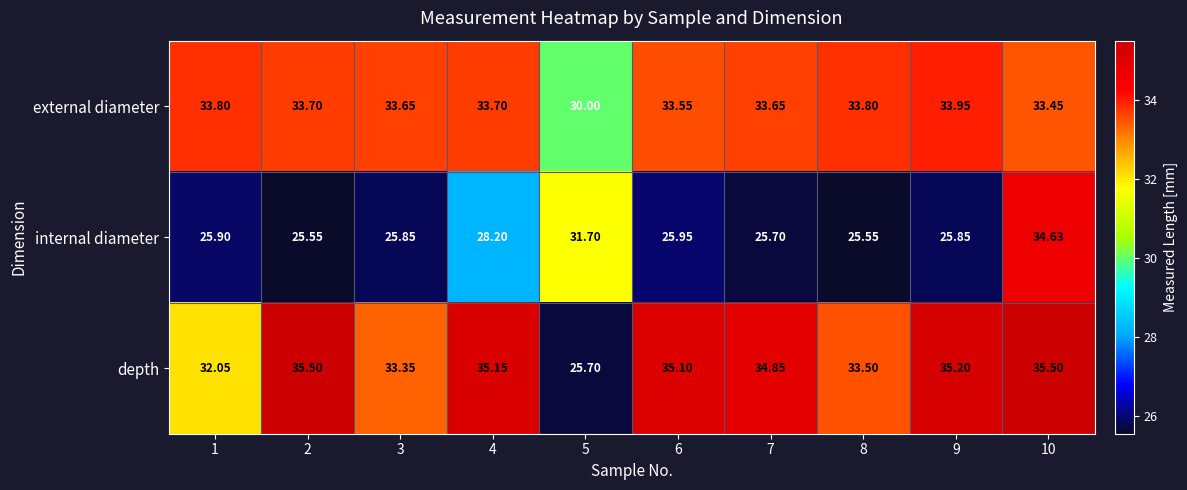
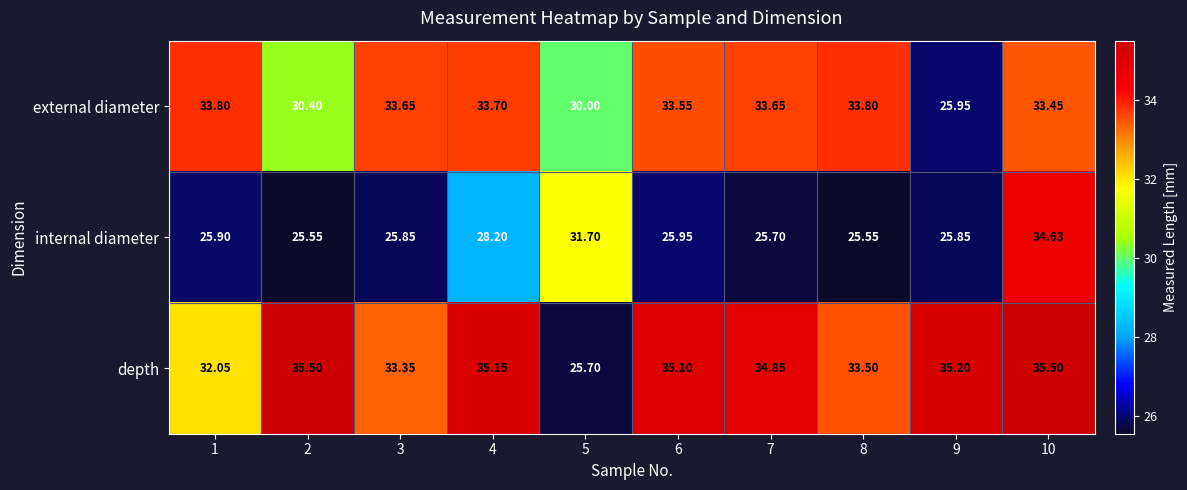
  {
    "external diameter": {
      "1": 33.80,
-     "2": 33.70,
+     "2": 30.40,
      "3": 33.65,
      "4": 33.70,
      "5": 30.00,
      "6": 33.55,
      "7": 33.65,
      "8": 33.80,
-     "9": 33.95,
+     "9": 25.95,
      "10": 33.45
    },
    "internal diameter": {
      "1": 25.90,
      "2": 25.55,
      "3": 25.85,
      "4": 28.20,
      "5": 31.70,
      "6": 25.95,
      "7": 25.70,
      "8": 25.55,
      "9": 25.85,
      "10": 34.63
    },
    "depth": {
      "1": 32.05,
      "2": 35.50,
      "3": 33.35,
      "4": 35.15,
      "5": 25.70,
      "6": 35.10,
      "7": 34.85,
      "8": 33.50,
      "9": 35.20,
      "10": 35.50
    }
  }
